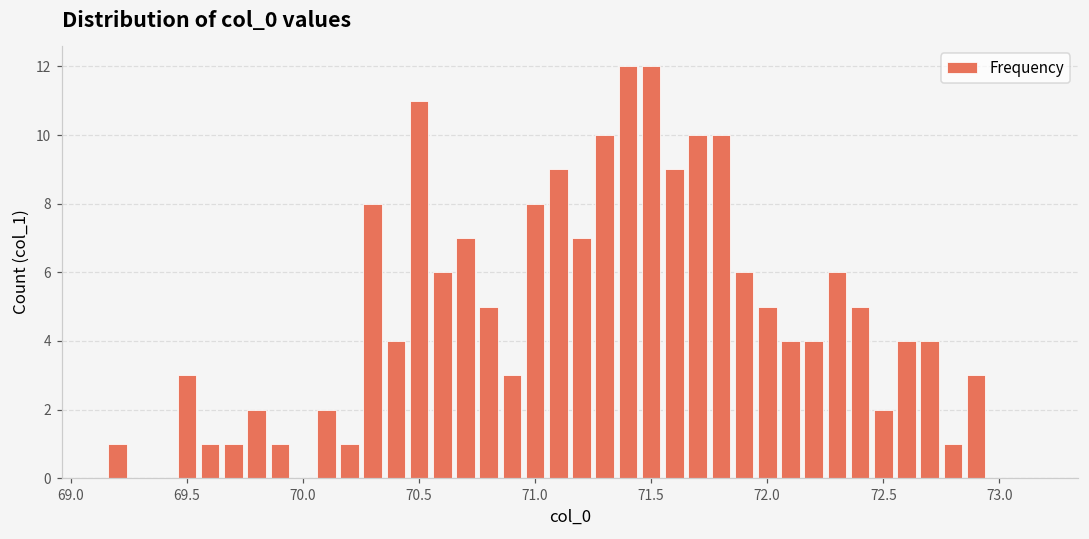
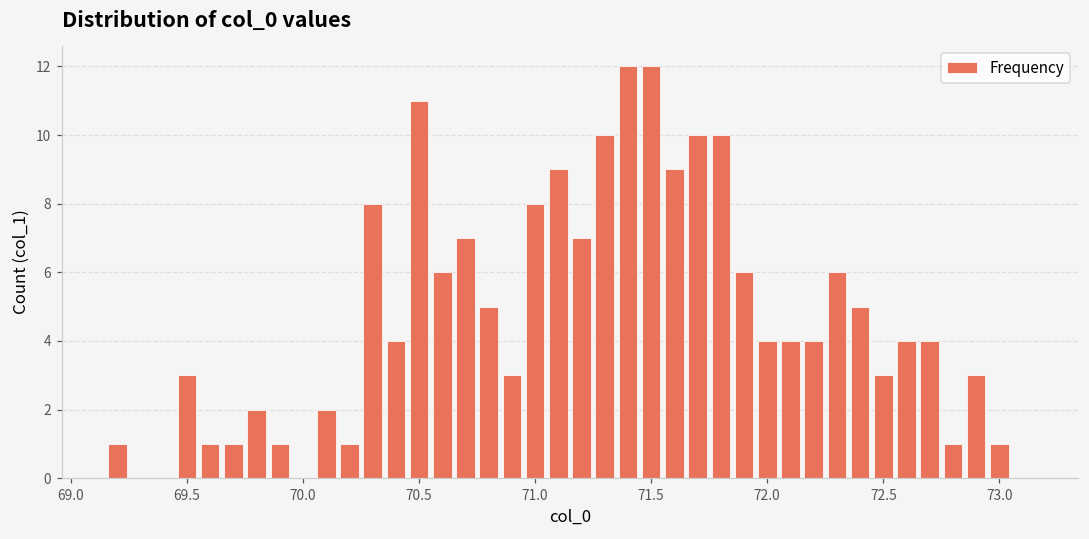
  {
    "69.5": 3,
    "70.0": 0,
    "70.5": 11,
    "71.0": 8,
    "71.5": 12,
-   "72.0": 5,
-   "72.5": 2,
-   "73.0": 0
+   "72.0": 4,
+   "72.5": 3,
+   "73.0": 1
  }
